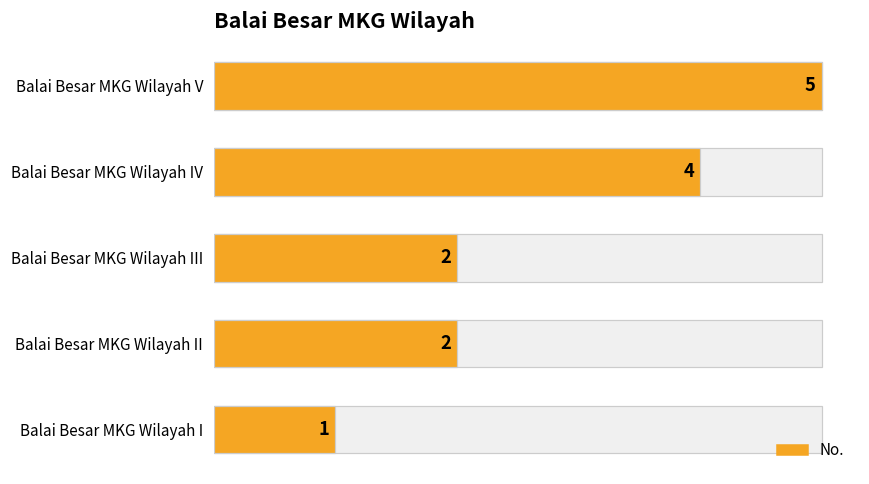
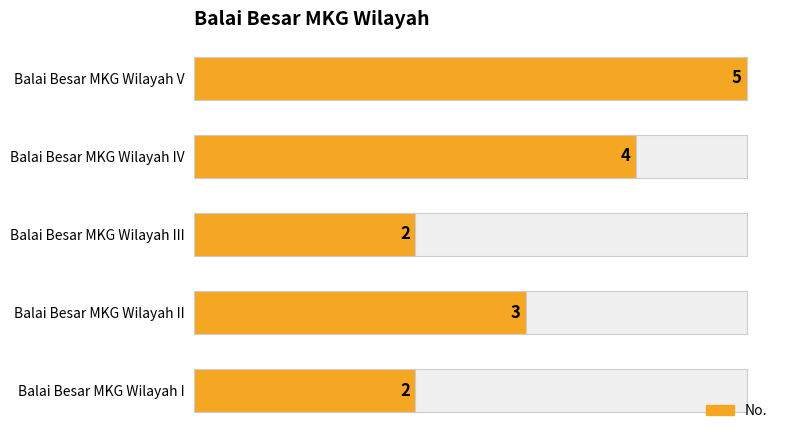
  {
    "No.": {
      "Balai Besar MKG Wilayah V": 5,
-     "Balai Besar MKG Wilayah II": 2,
-     "Balai Besar MKG Wilayah I": 1
+     "Balai Besar MKG Wilayah II": 3,
+     "Balai Besar MKG Wilayah I": 2
    }
  }
